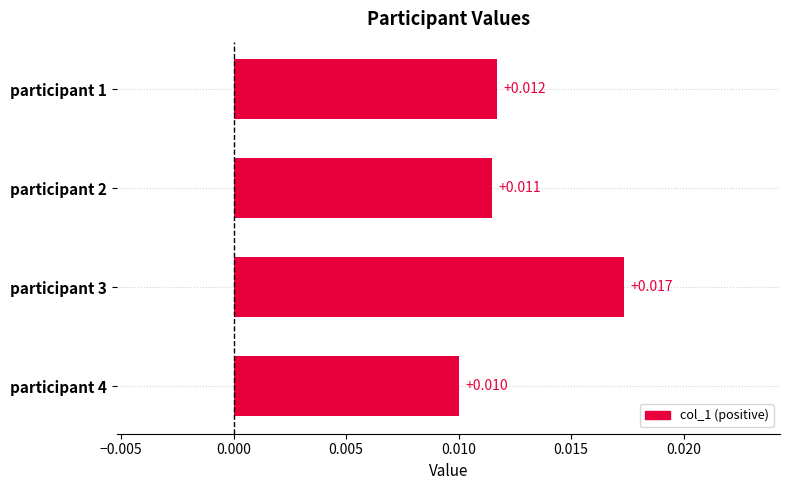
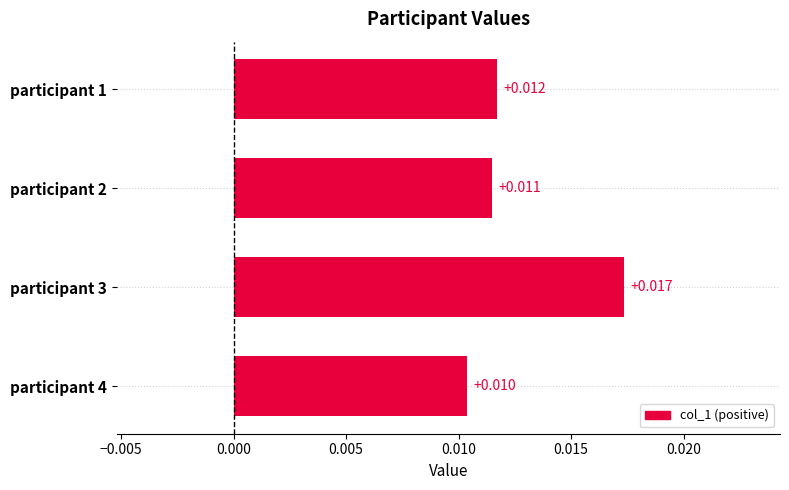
  {
-   "participant 4": 0.0100
+   "participant 4": 0.0104
  }
